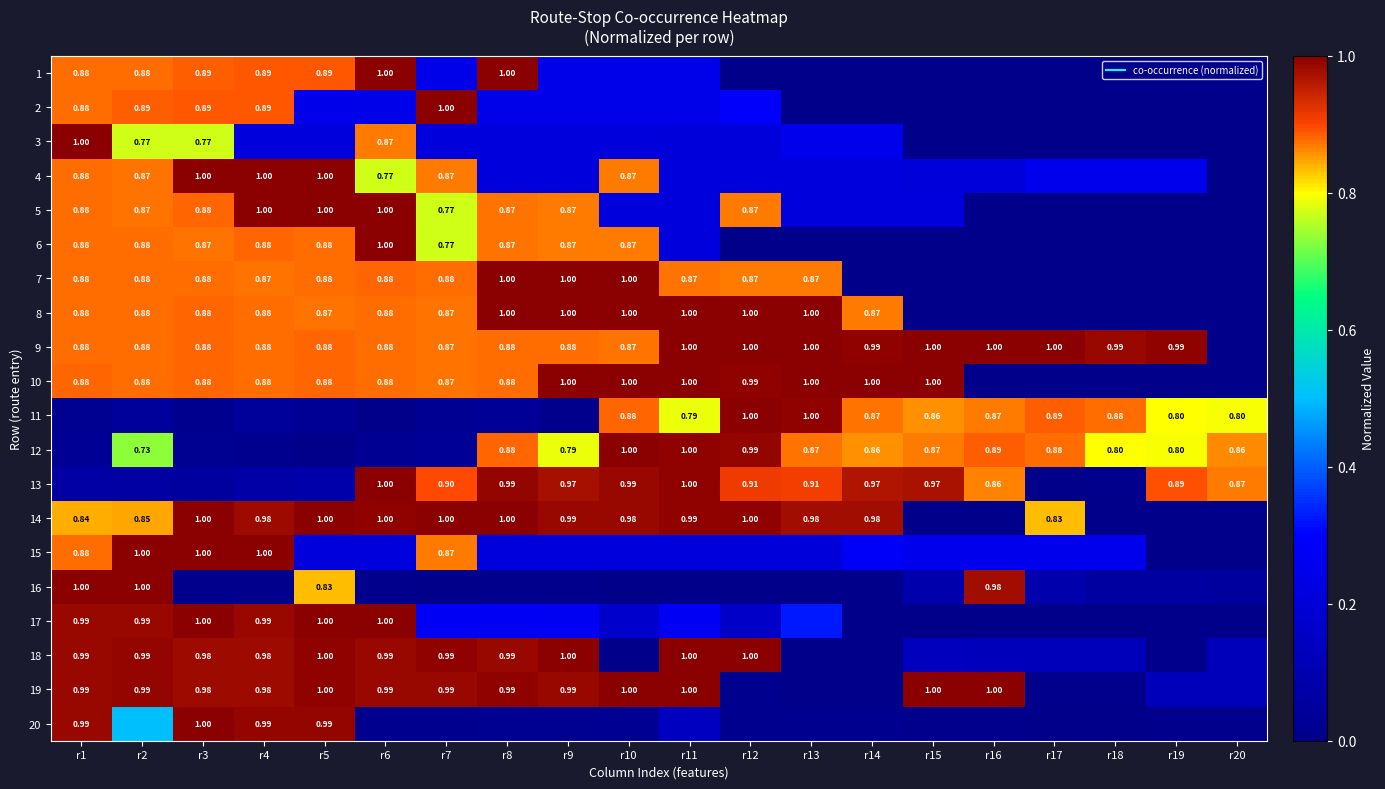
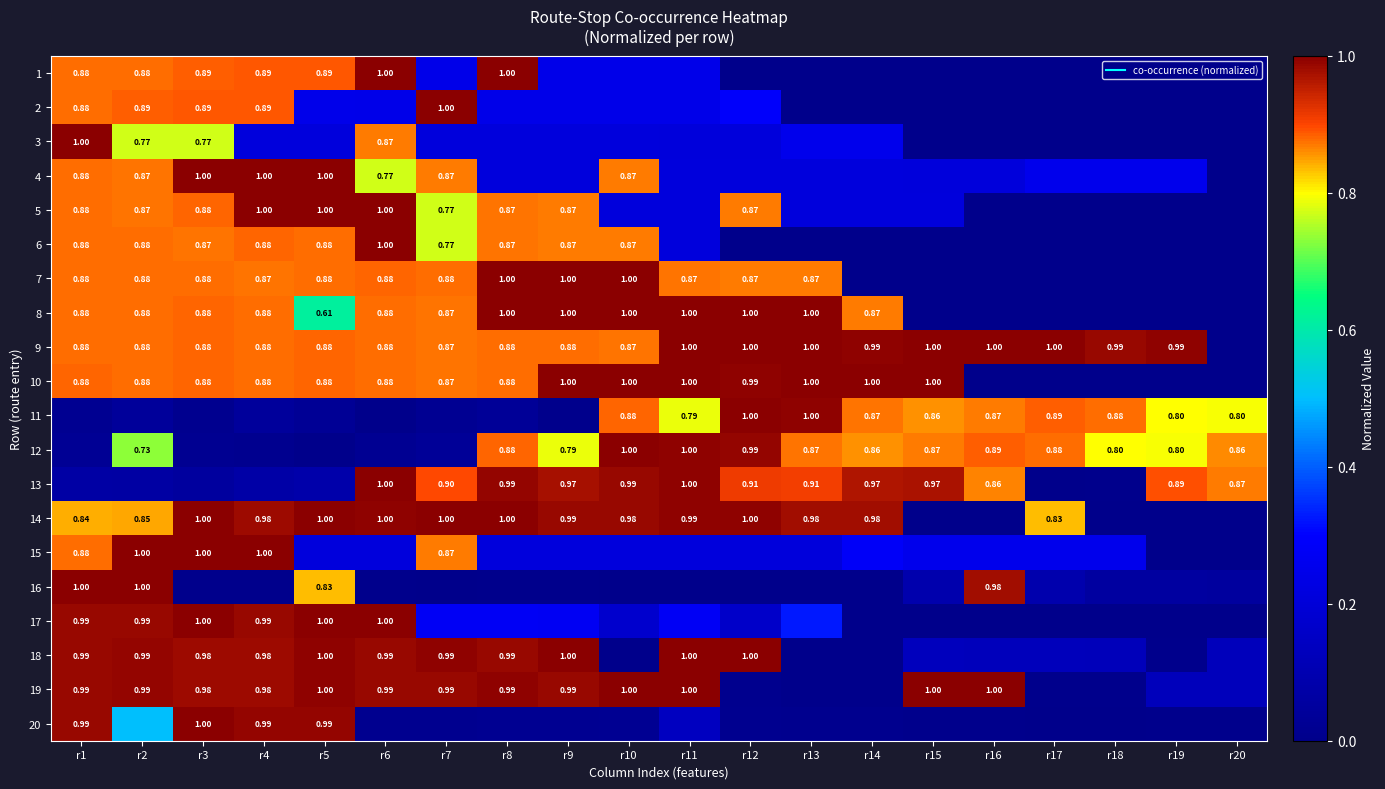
  {
    "8": {
      "r1": 0.88,
      "r2": 0.88,
      "r3": 0.88,
      "r4": 0.88,
-     "r5": 0.87,
+     "r5": 0.61,
      "r6": 0.88,
      "r7": 0.87,
      "r8": 1.00,
      "r9": 1.00,
      "r10": 1.00,
      "r11": 1.00,
      "r12": 1.00,
      "r13": 1.00,
      "r14": 0.87
    }
  }
